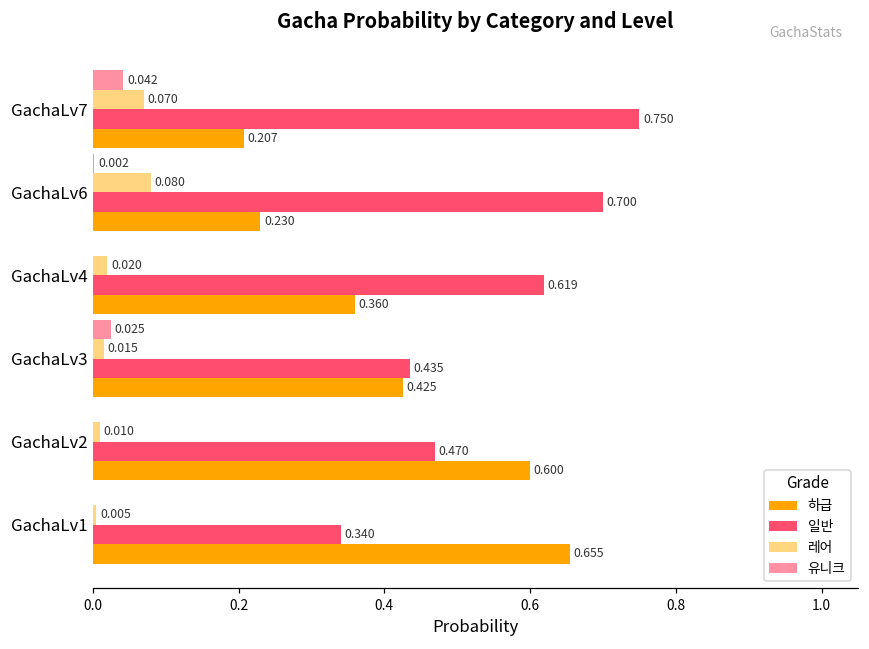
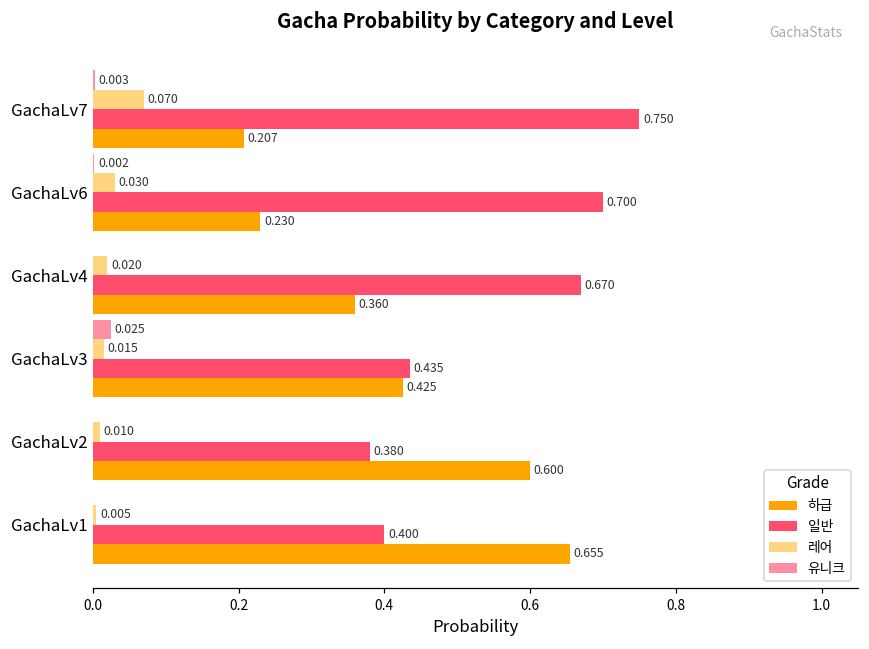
  {
    "하급": {
      "GachaLv7": 0.207,
      "GachaLv6": 0.230,
      "GachaLv4": 0.360,
      "GachaLv3": 0.425,
      "GachaLv2": 0.600,
      "GachaLv1": 0.655
    },
    "일반": {
      "GachaLv7": 0.750,
      "GachaLv6": 0.700,
-     "GachaLv4": 0.619,
+     "GachaLv4": 0.670,
      "GachaLv3": 0.435,
-     "GachaLv2": 0.470,
-     "GachaLv1": 0.340
+     "GachaLv2": 0.380,
+     "GachaLv1": 0.400
    },
    "레어": {
      "GachaLv7": 0.070,
-     "GachaLv6": 0.080,
+     "GachaLv6": 0.030,
      "GachaLv4": 0.020,
      "GachaLv3": 0.015,
      "GachaLv2": 0.010,
      "GachaLv1": 0.005
    },
    "유니크": {
-     "GachaLv7": 0.042,
+     "GachaLv7": 0.003,
      "GachaLv6": 0.002,
      "GachaLv3": 0.025
    }
  }
